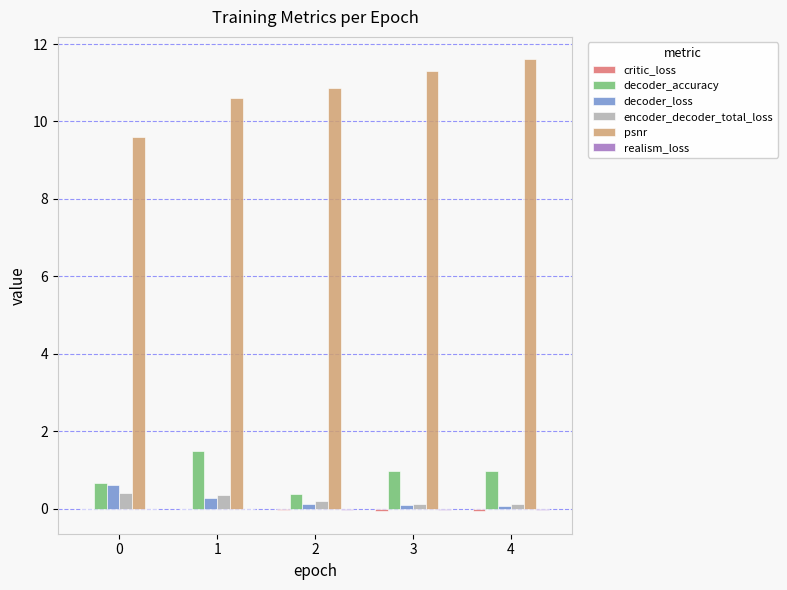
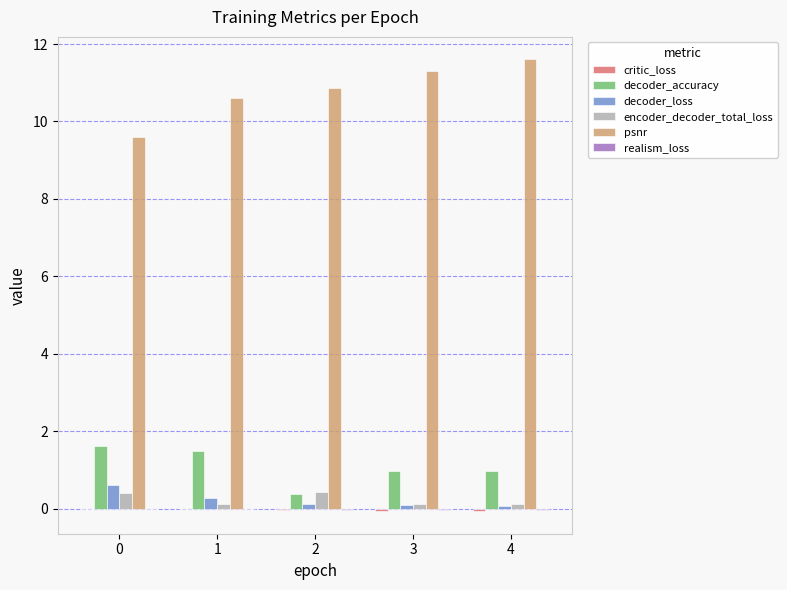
  {
    "decoder_accuracy": {
-     "0": 0.7,
+     "0": 1.6,
      "1": 1.5,
      "2": 0.4,
      "3": 1.0,
      "4": 1.0
    },
    "encoder_decoder_total_loss": {
      "0": 0.4,
-     "1": 0.4,
-     "2": 0.2,
+     "1": 0.1,
+     "2": 0.4,
      "3": 0.1,
      "4": 0.1
    }
  }
